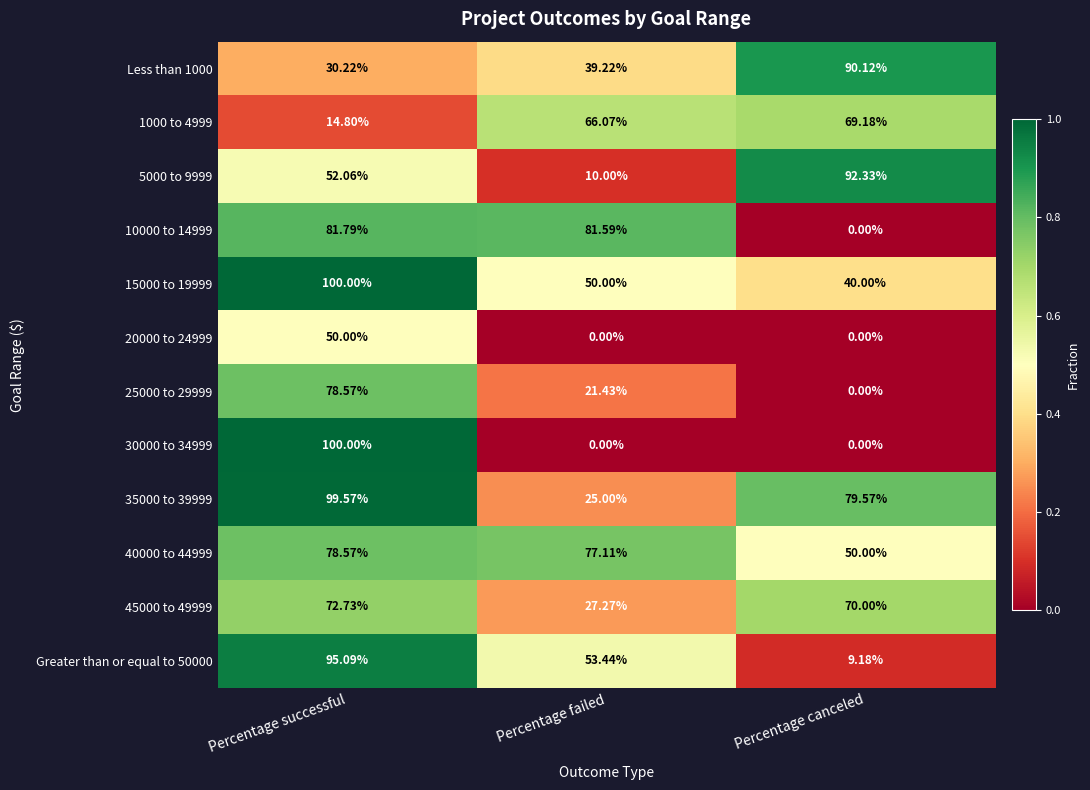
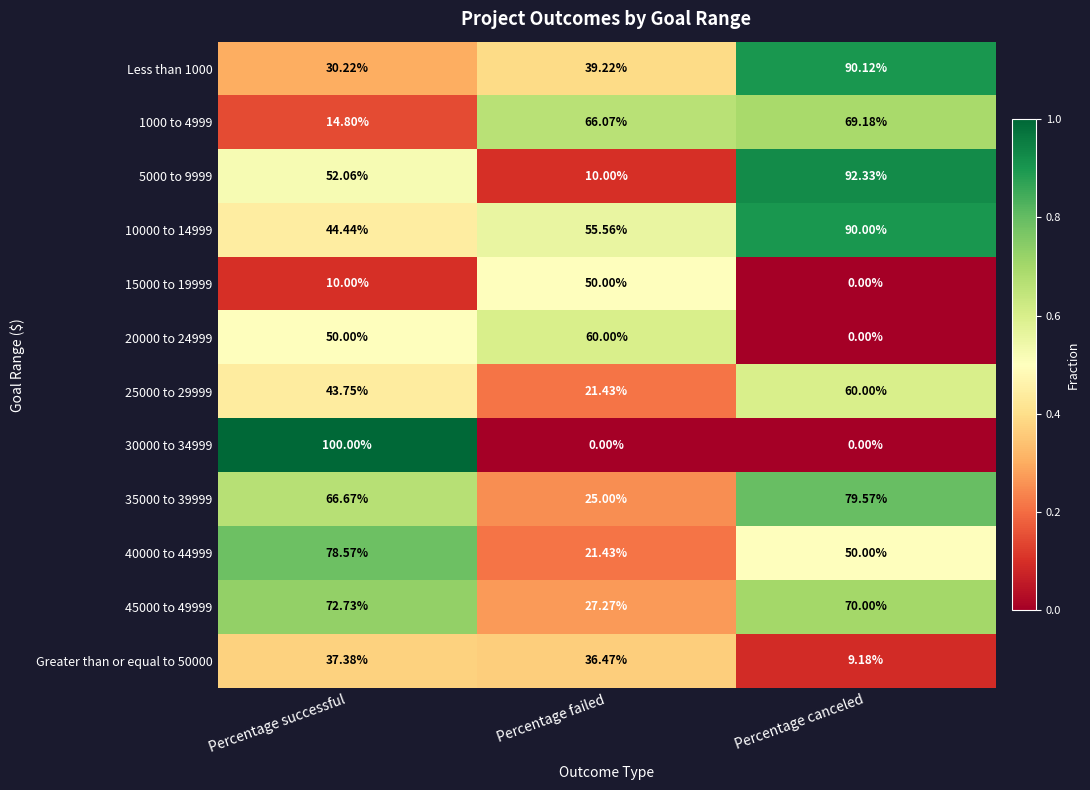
  {
    "Less than 1000": {
      "Percentage successful": "30.22%",
      "Percentage failed": "39.22%",
      "Percentage canceled": "90.12%"
    },
    "1000 to 4999": {
      "Percentage successful": "14.80%",
      "Percentage failed": "66.07%",
      "Percentage canceled": "69.18%"
    },
    "5000 to 9999": {
      "Percentage successful": "52.06%",
      "Percentage failed": "10.00%",
      "Percentage canceled": "92.33%"
    },
    "10000 to 14999": {
-     "Percentage successful": "81.79%",
-     "Percentage failed": "81.59%",
-     "Percentage canceled": "0.00%"
+     "Percentage successful": "44.44%",
+     "Percentage failed": "55.56%",
+     "Percentage canceled": "90.00%"
    },
    "15000 to 19999": {
-     "Percentage successful": "100.00%",
+     "Percentage successful": "10.00%",
      "Percentage failed": "50.00%",
-     "Percentage canceled": "40.00%"
+     "Percentage canceled": "0.00%"
    },
    "20000 to 24999": {
      "Percentage successful": "50.00%",
-     "Percentage failed": "0.00%",
+     "Percentage failed": "60.00%",
      "Percentage canceled": "0.00%"
    },
    "25000 to 29999": {
-     "Percentage successful": "78.57%",
+     "Percentage successful": "43.75%",
      "Percentage failed": "21.43%",
-     "Percentage canceled": "0.00%"
+     "Percentage canceled": "60.00%"
    },
    "30000 to 34999": {
      "Percentage successful": "100.00%",
      "Percentage failed": "0.00%",
      "Percentage canceled": "0.00%"
    },
    "35000 to 39999": {
-     "Percentage successful": "99.57%",
+     "Percentage successful": "66.67%",
      "Percentage failed": "25.00%",
      "Percentage canceled": "79.57%"
    },
    "40000 to 44999": {
      "Percentage successful": "78.57%",
-     "Percentage failed": "77.11%",
+     "Percentage failed": "21.43%",
      "Percentage canceled": "50.00%"
    },
    "45000 to 49999": {
      "Percentage successful": "72.73%",
      "Percentage failed": "27.27%",
      "Percentage canceled": "70.00%"
    },
    "Greater than or equal to 50000": {
-     "Percentage successful": "95.09%",
-     "Percentage failed": "53.44%",
+     "Percentage successful": "37.38%",
+     "Percentage failed": "36.47%",
      "Percentage canceled": "9.18%"
    }
  }
